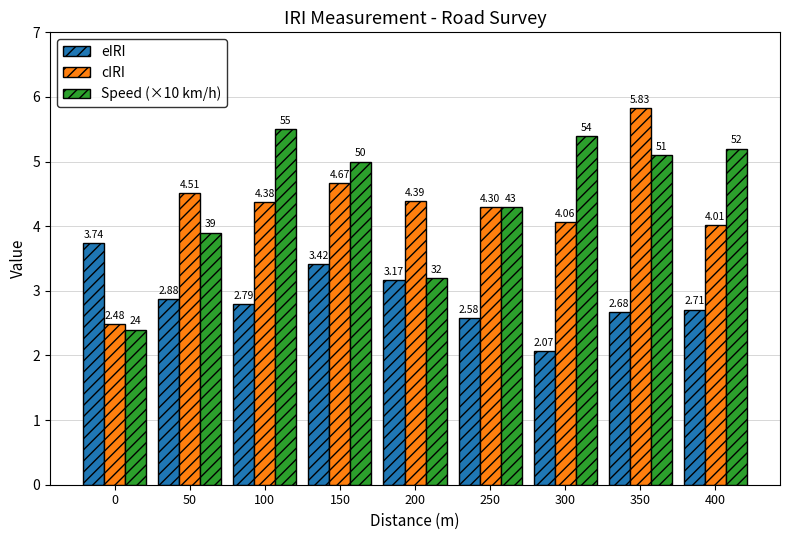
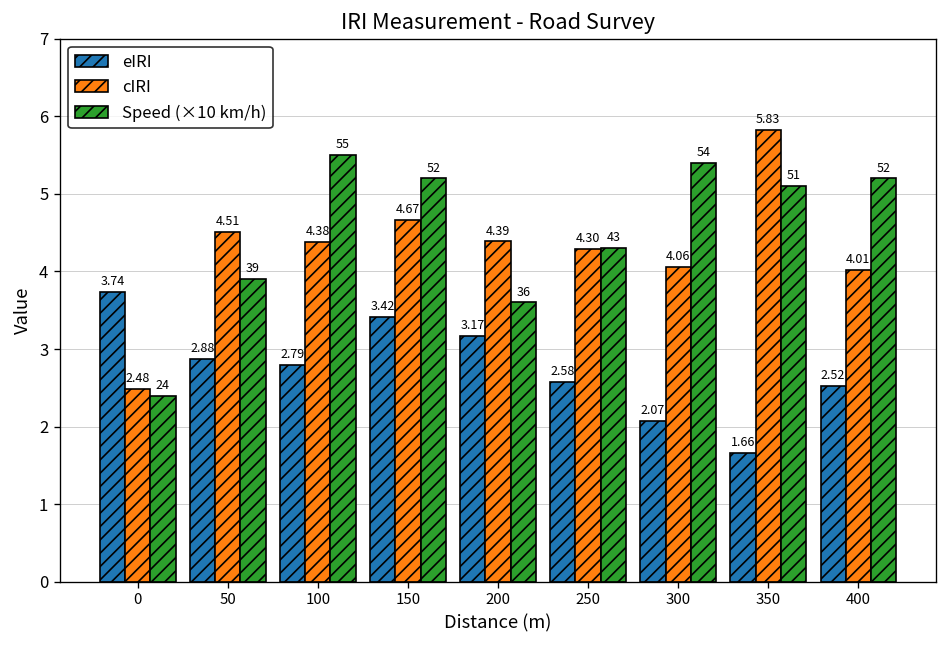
  {
    "eIRI": {
      "0": 3.74,
      "50": 2.88,
      "100": 2.79,
      "150": 3.42,
      "200": 3.17,
      "250": 2.58,
      "300": 2.07,
-     "350": 2.68,
-     "400": 2.71
+     "350": 1.66,
+     "400": 2.52
    },
    "cIRI": {
      "0": 2.48,
      "50": 4.51,
      "100": 4.38,
      "150": 4.67,
      "200": 4.39,
      "250": 4.30,
      "300": 4.06,
      "350": 5.83,
      "400": 4.01
    },
    "Speed (×10 km/h)": {
-     "150": 50,
-     "200": 32
+     "150": 52,
+     "200": 36
    }
  }
